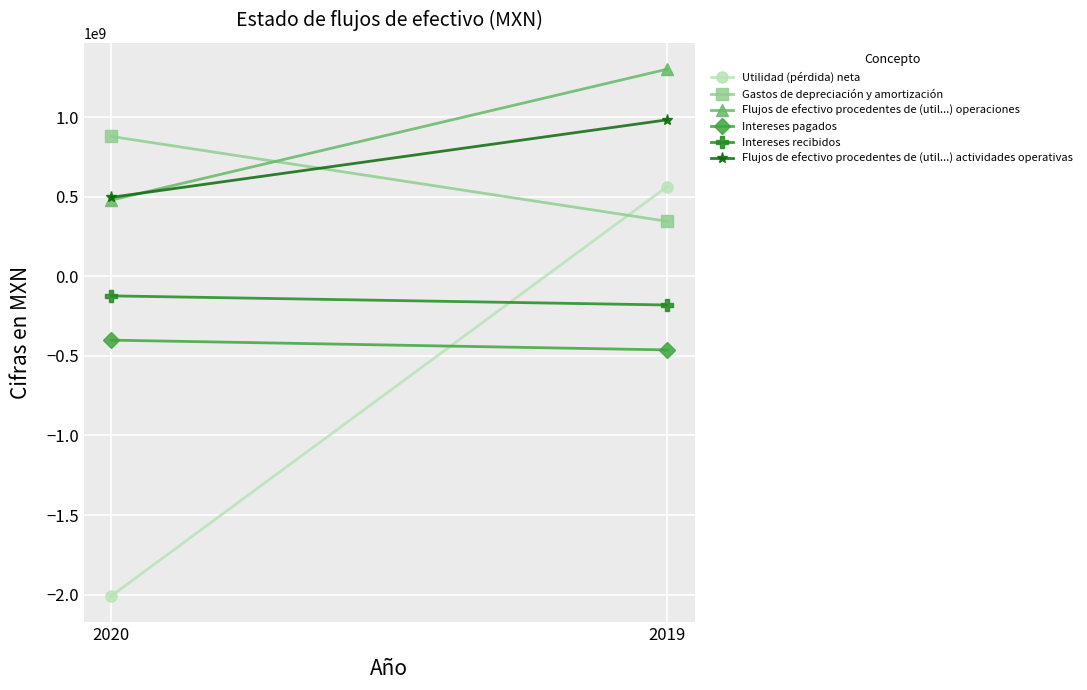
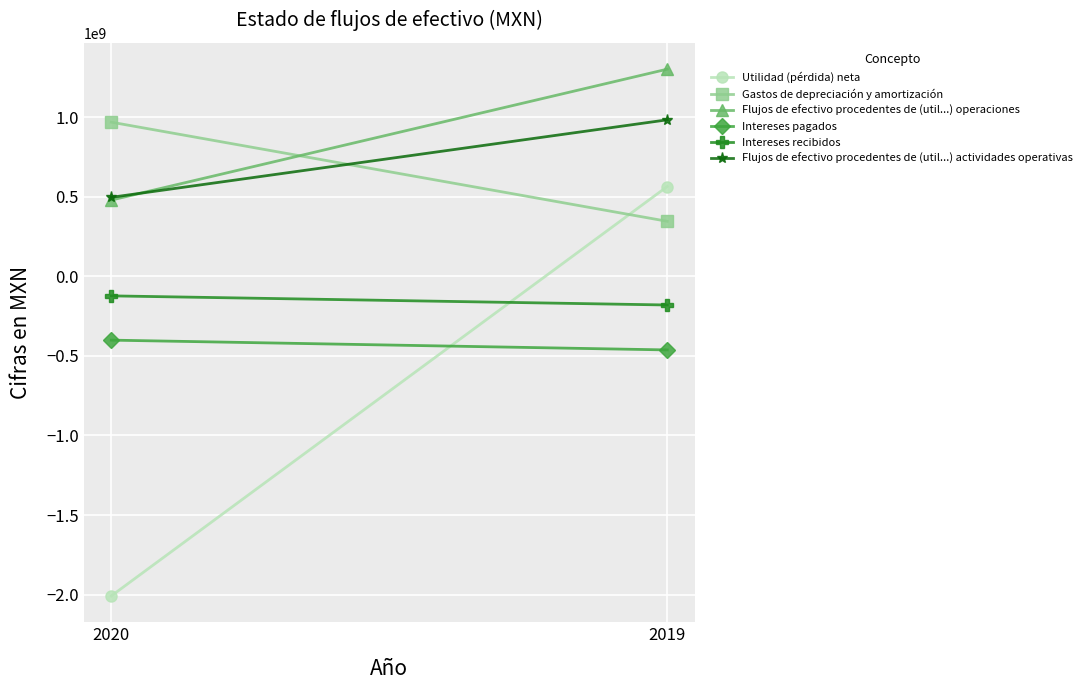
  {
    "Utilidad (pérdida) neta": {
      "2020": -2010000000,
      "2019": 560000000
    },
    "Gastos de depreciación y amortización": {
-     "2020": 880000000,
+     "2020": 970000000,
      "2019": 350000000
    },
    "Flujos de efectivo procedentes de (util...) operaciones": {
      "2020": 480000000,
      "2019": 1300000000
    }
  }
